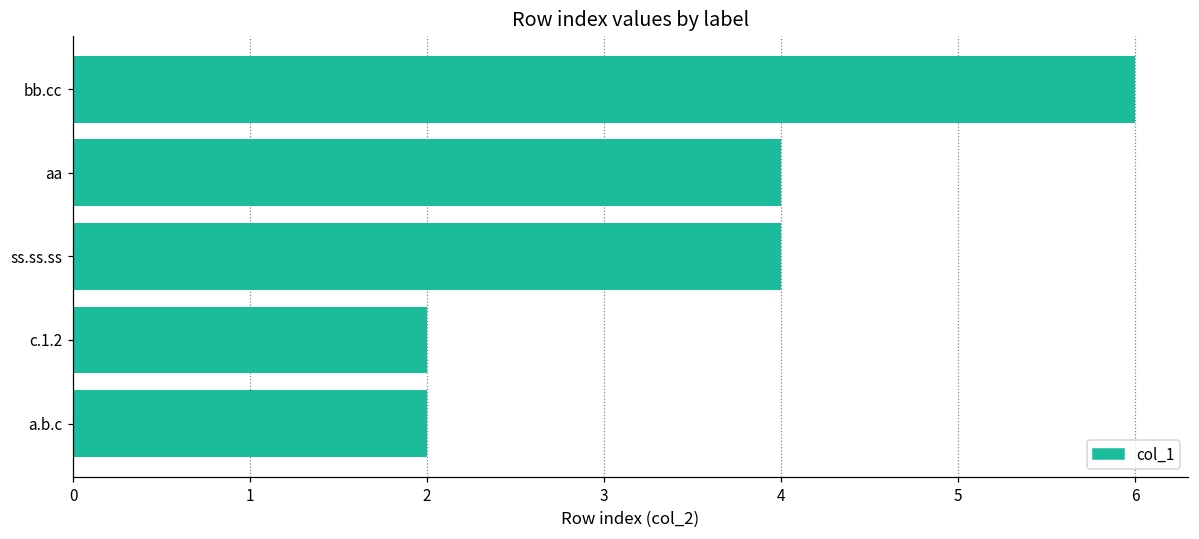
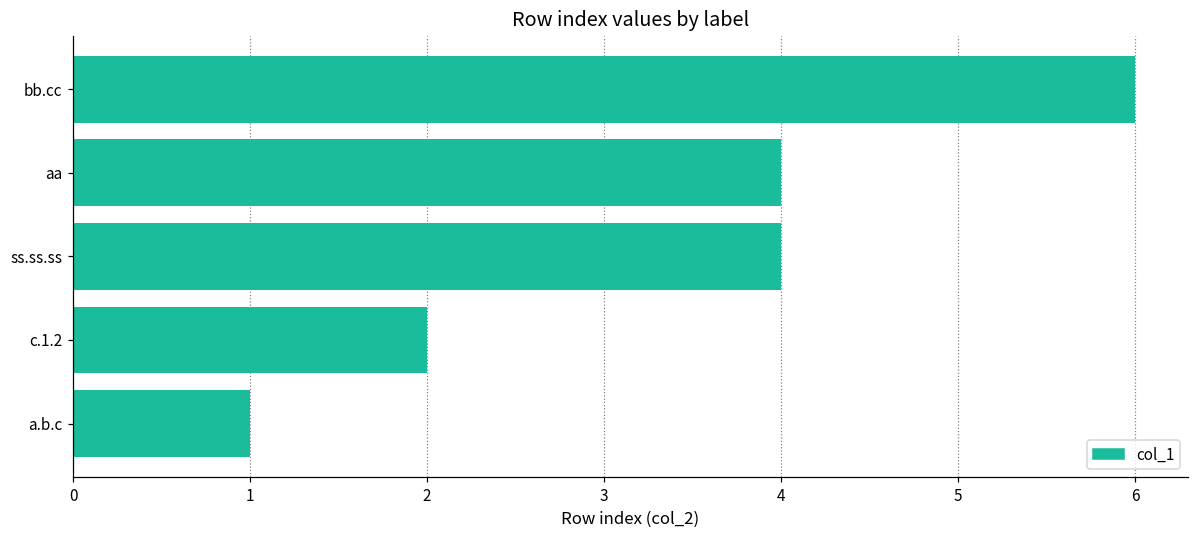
  {
    "bb.cc": 6,
    "aa": 4,
    "c.1.2": 2,
-   "a.b.c": 2
+   "a.b.c": 1
  }
